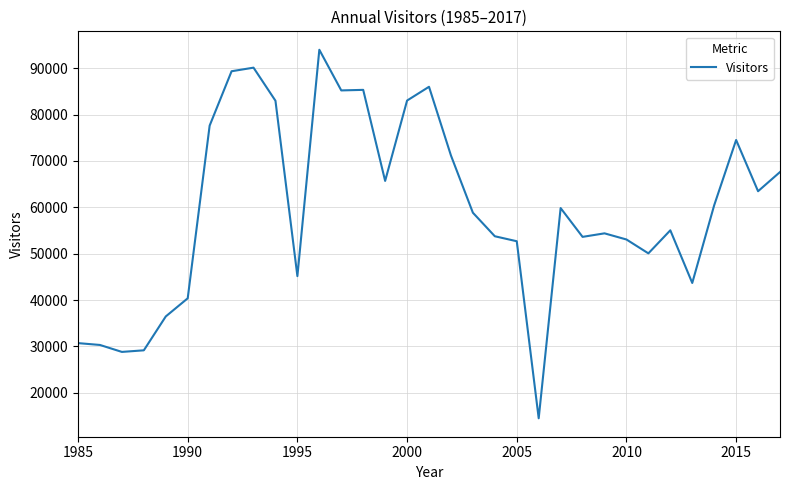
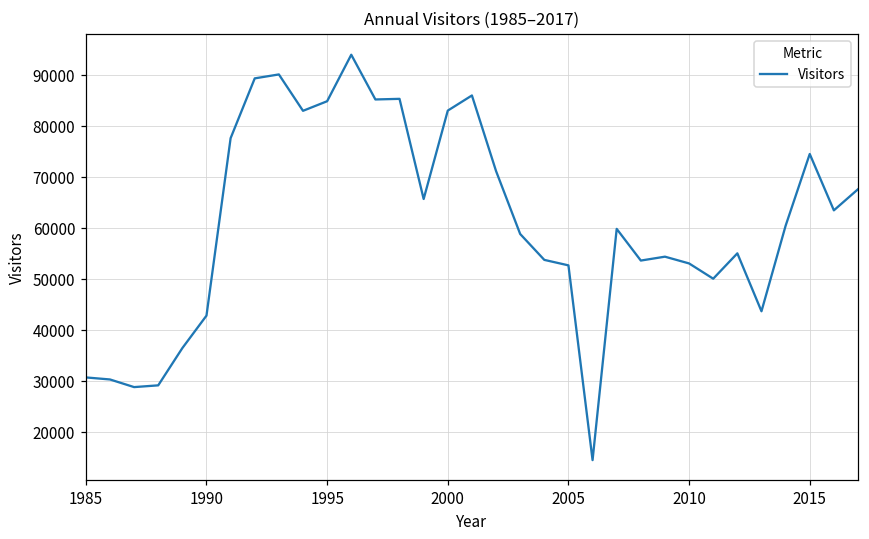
  {
    "1985": 31000,
-   "1990": 40000,
-   "1995": 45000,
+   "1990": 43000,
+   "1995": 85000,
    "2000": 83000,
    "2005": 53000,
    "2010": 53000,
    "2015": 75000
  }
